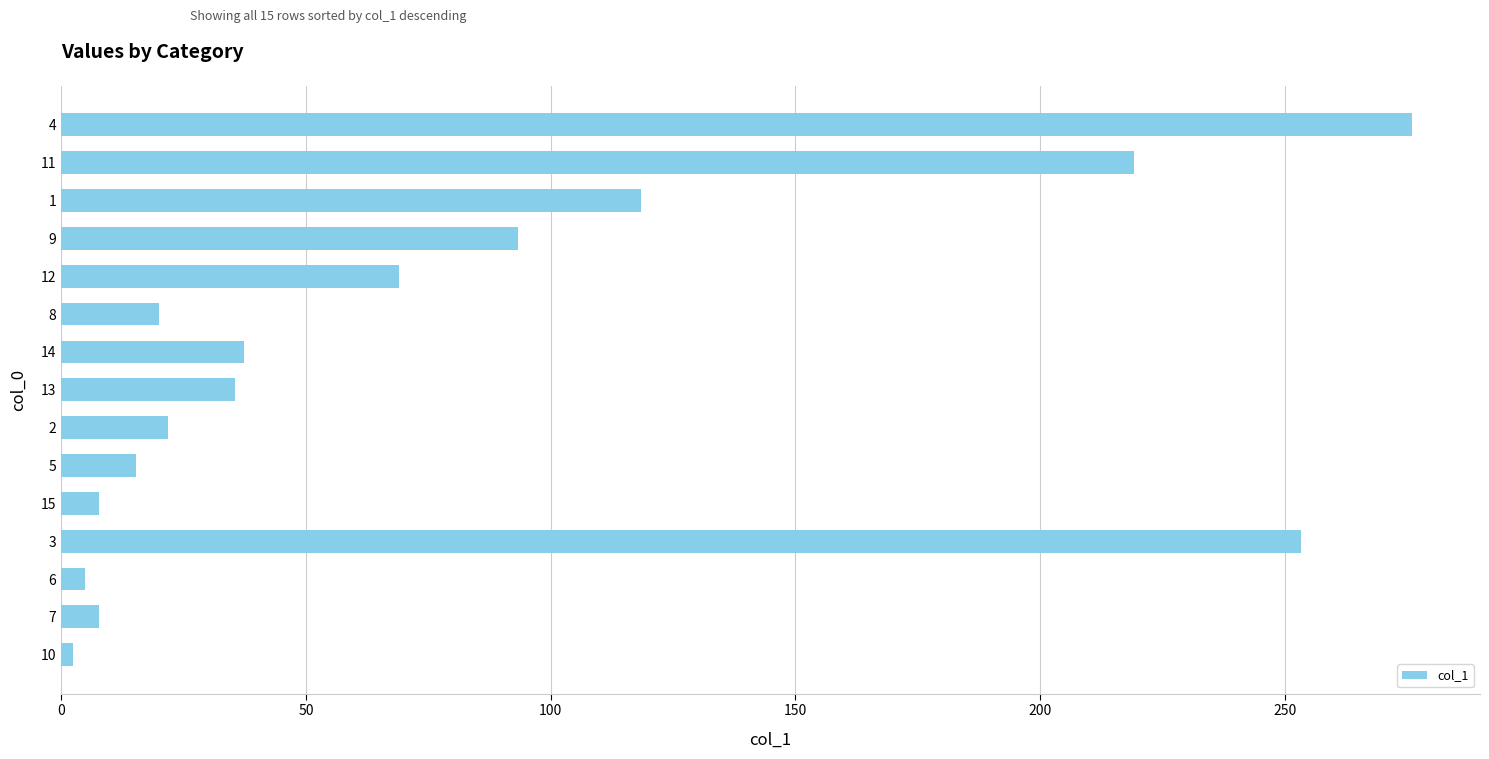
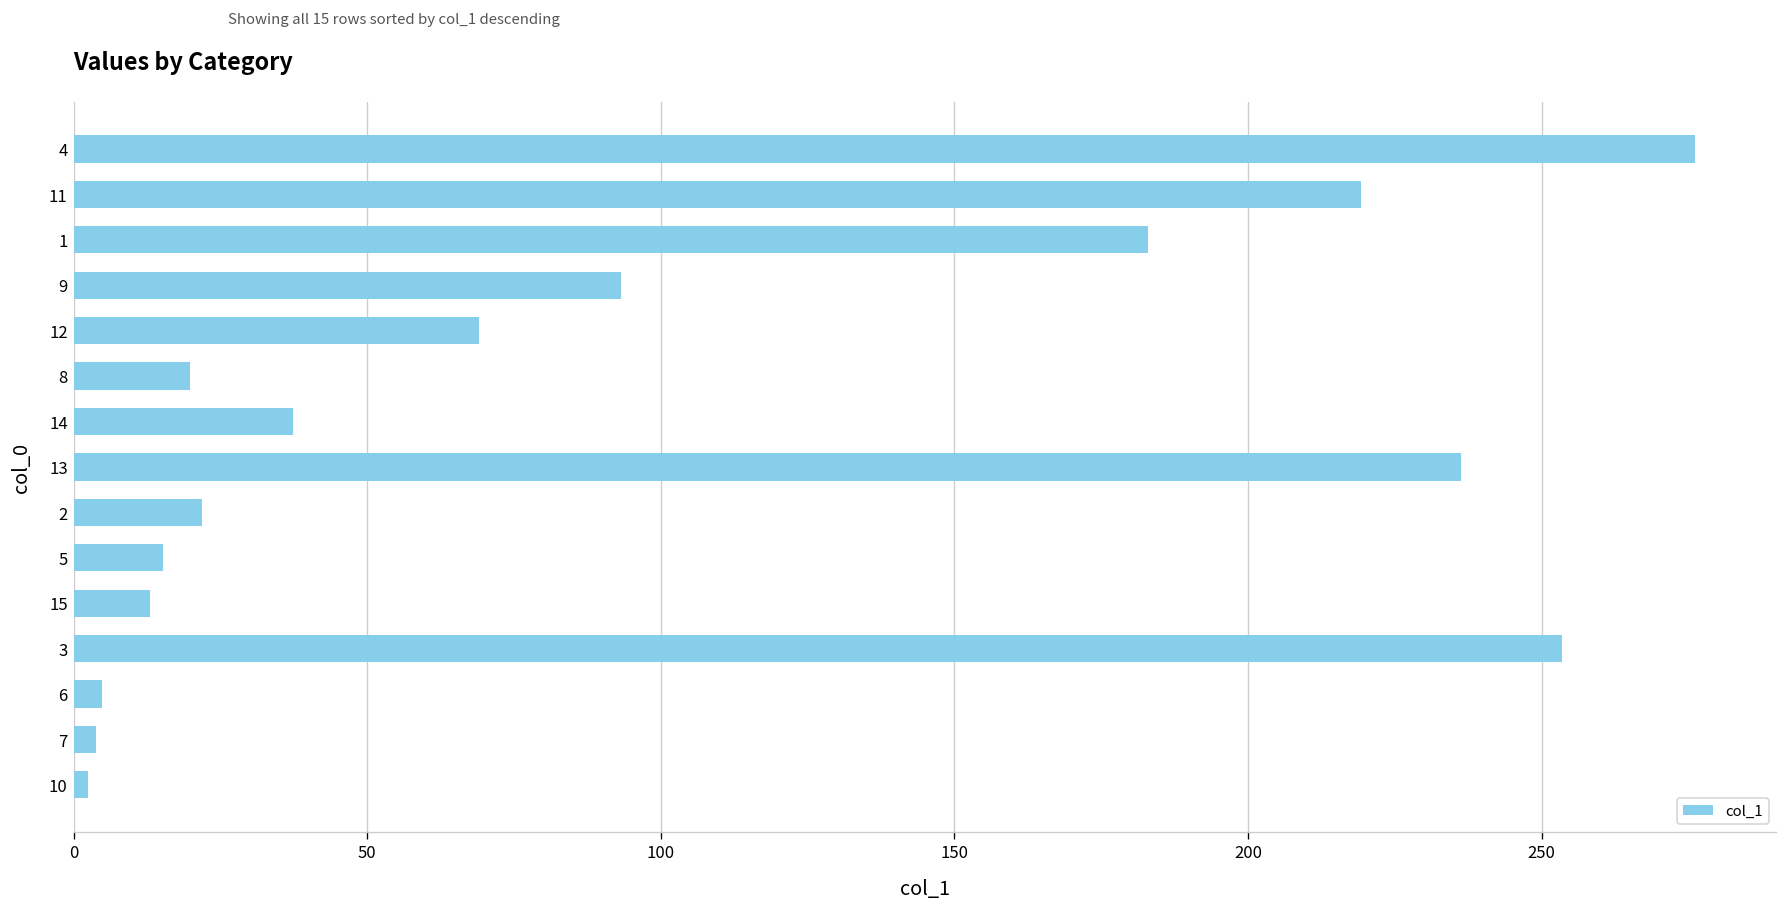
  {
    "4": 276,
    "11": 219,
-   "1": 118,
+   "1": 183,
    "9": 93,
    "12": 69,
    "8": 20,
    "14": 37,
-   "13": 36,
+   "13": 236,
    "2": 22,
    "5": 15,
-   "15": 8,
+   "15": 13,
    "3": 253,
    "6": 5,
-   "7": 8,
+   "7": 4,
    "10": 3
  }
